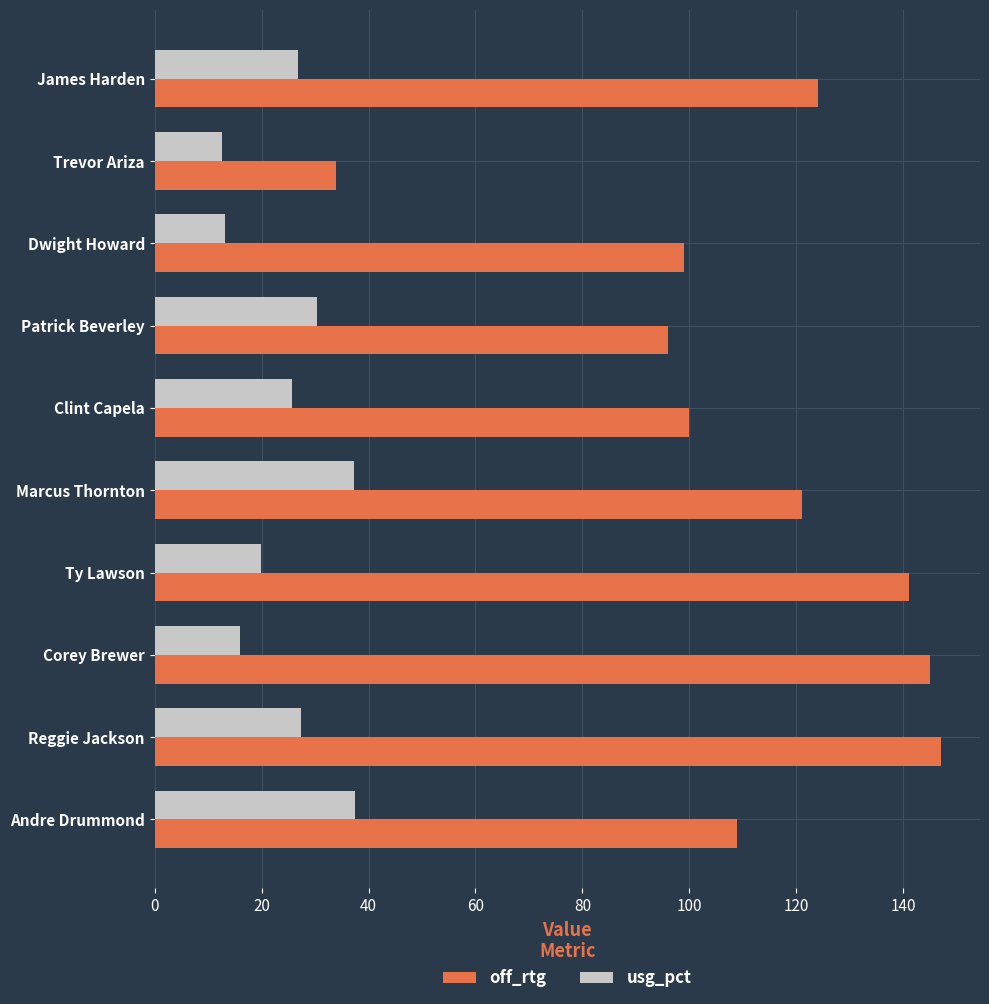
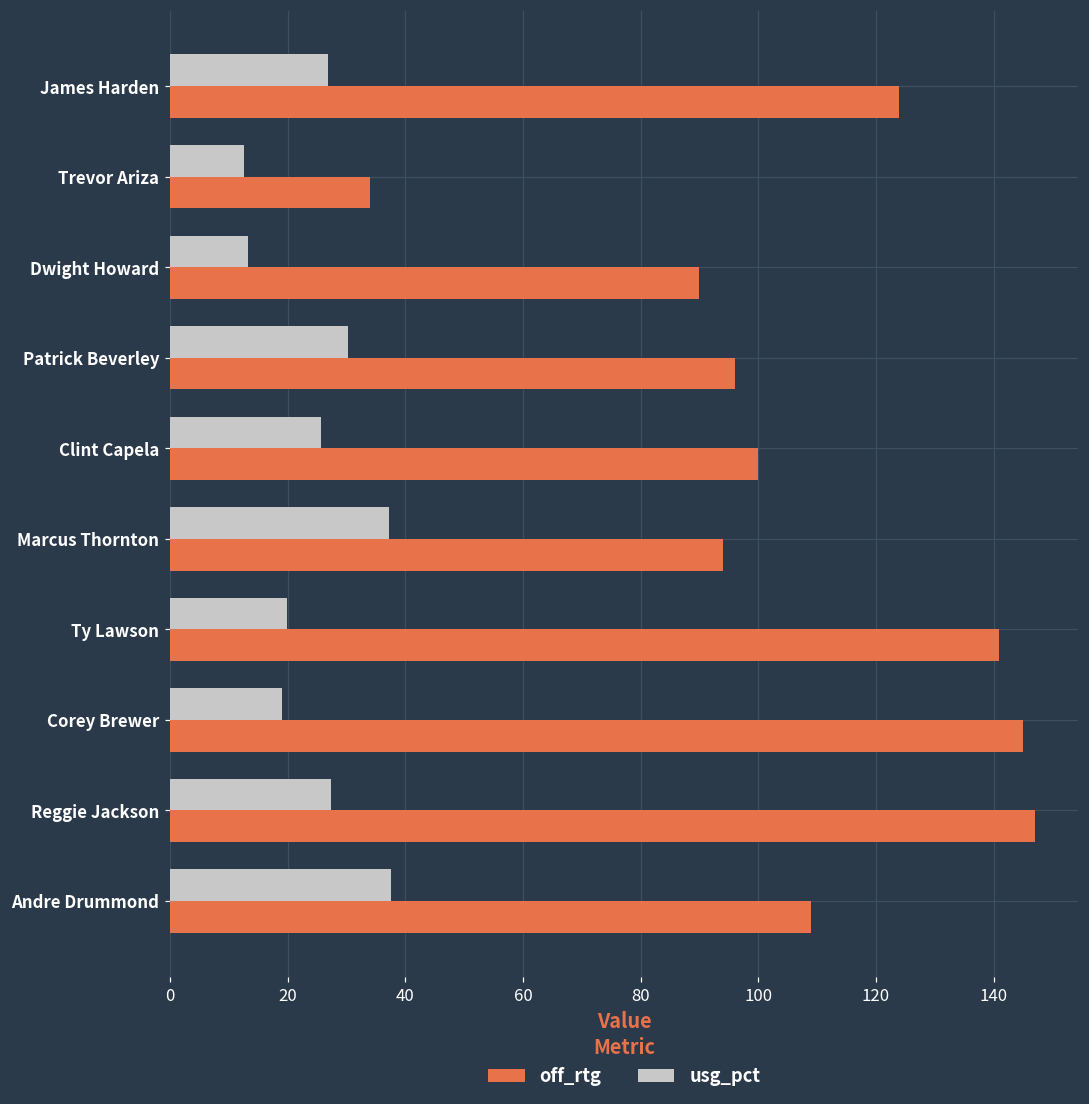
  {
    "off_rtg": {
      "James Harden": 124,
      "Trevor Ariza": 34,
-     "Dwight Howard": 99,
+     "Dwight Howard": 90,
      "Patrick Beverley": 96,
      "Clint Capela": 100,
-     "Marcus Thornton": 121,
+     "Marcus Thornton": 94,
      "Ty Lawson": 141,
      "Corey Brewer": 145,
      "Reggie Jackson": 147,
      "Andre Drummond": 109
    },
    "usg_pct": {
      "James Harden": 27,
      "Trevor Ariza": 13,
      "Dwight Howard": 13,
      "Patrick Beverley": 30,
      "Clint Capela": 26,
      "Marcus Thornton": 37,
      "Ty Lawson": 20,
-     "Corey Brewer": 16,
+     "Corey Brewer": 19,
      "Reggie Jackson": 27,
      "Andre Drummond": 38
    }
  }
